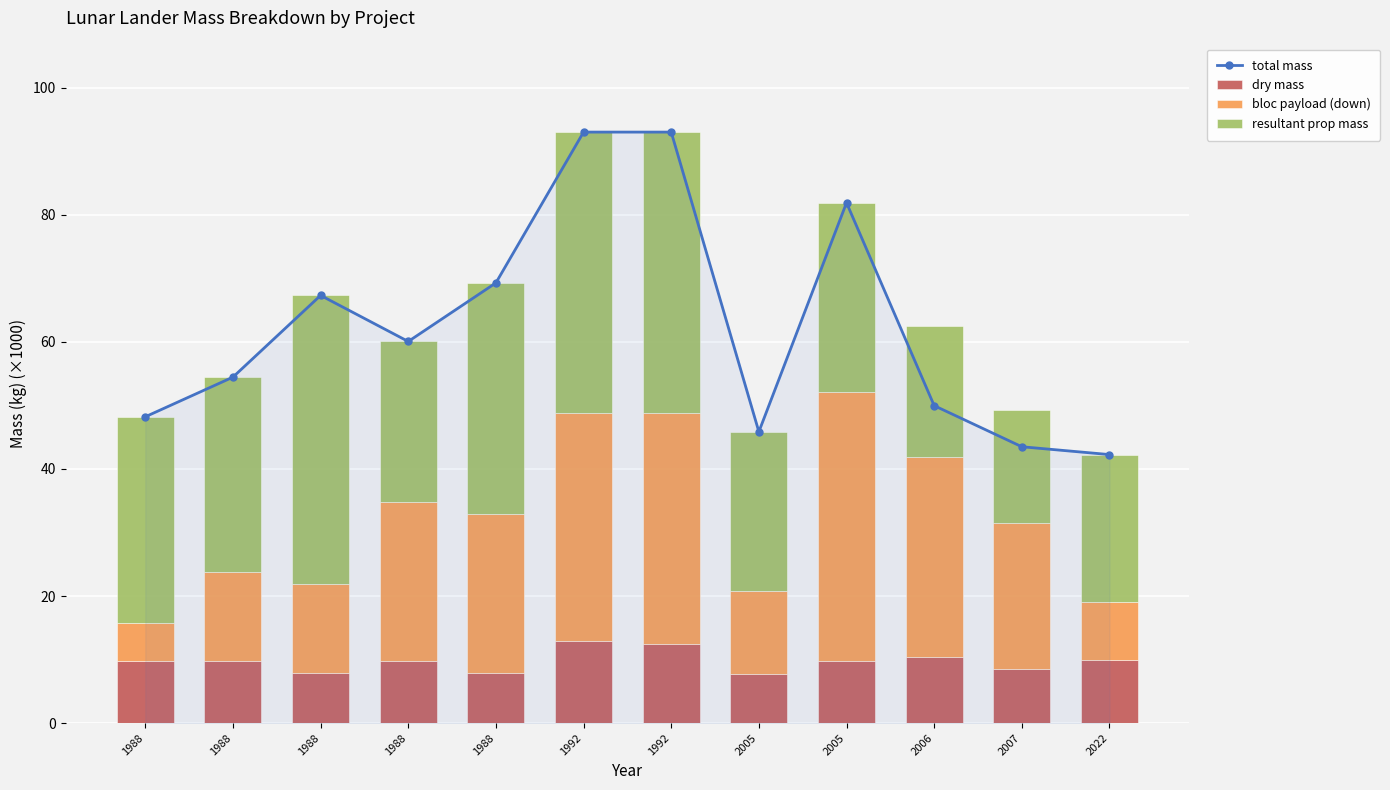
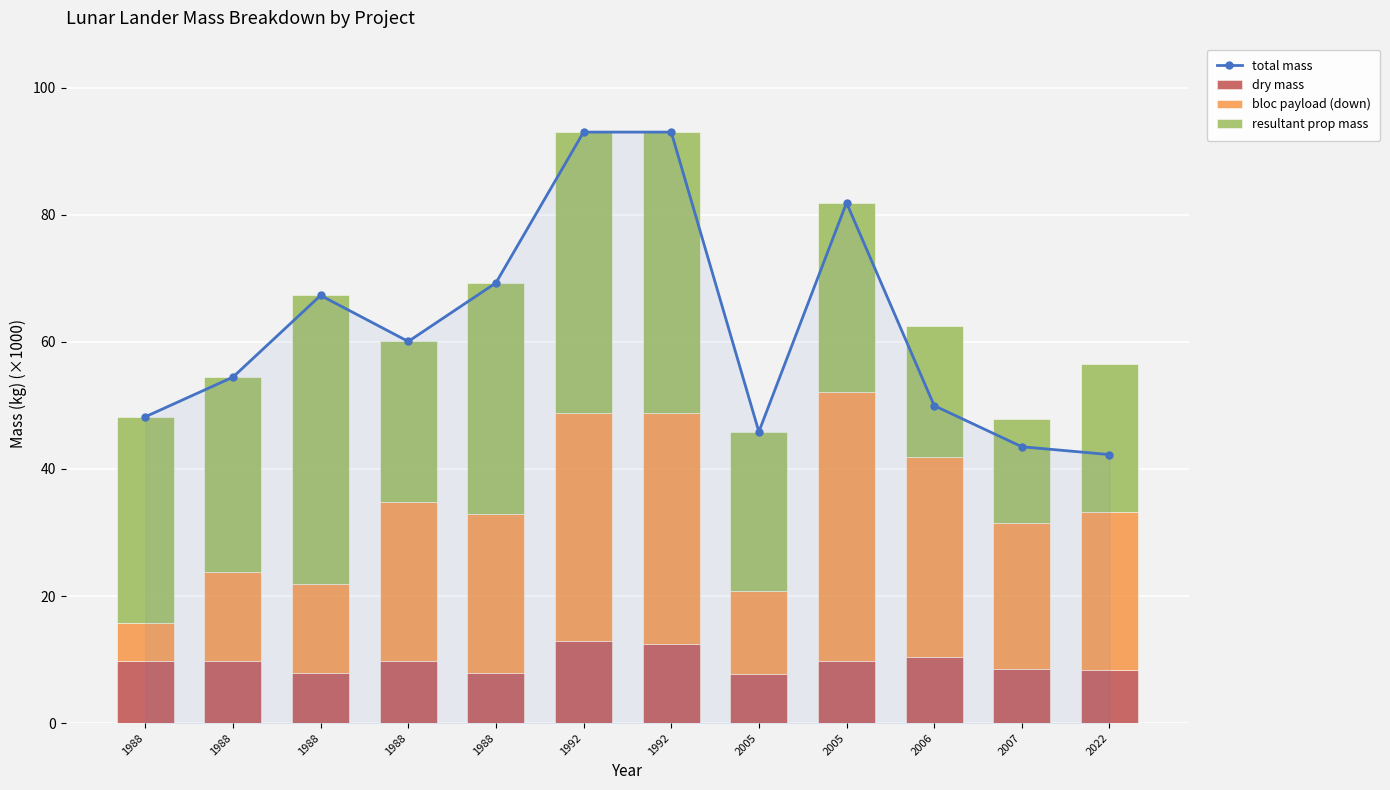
  {
    "total mass": {
      "2006": 50,
      "2007": 44,
      "2022": 42
    },
    "dry mass": {
      "2006": 10,
      "2007": 9,
-     "2022": 10
+     "2022": 8
    },
    "bloc payload (down)": {
      "2006": 31,
      "2007": 23,
-     "2022": 9
+     "2022": 25
    },
    "resultant prop mass": {
      "2006": 21,
-     "2007": 18,
+     "2007": 16,
      "2022": 23
    }
  }
